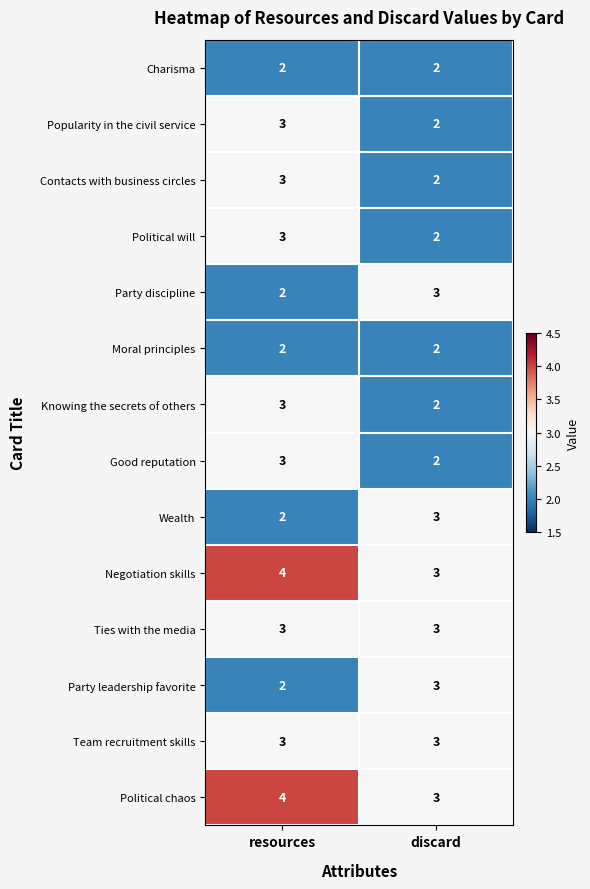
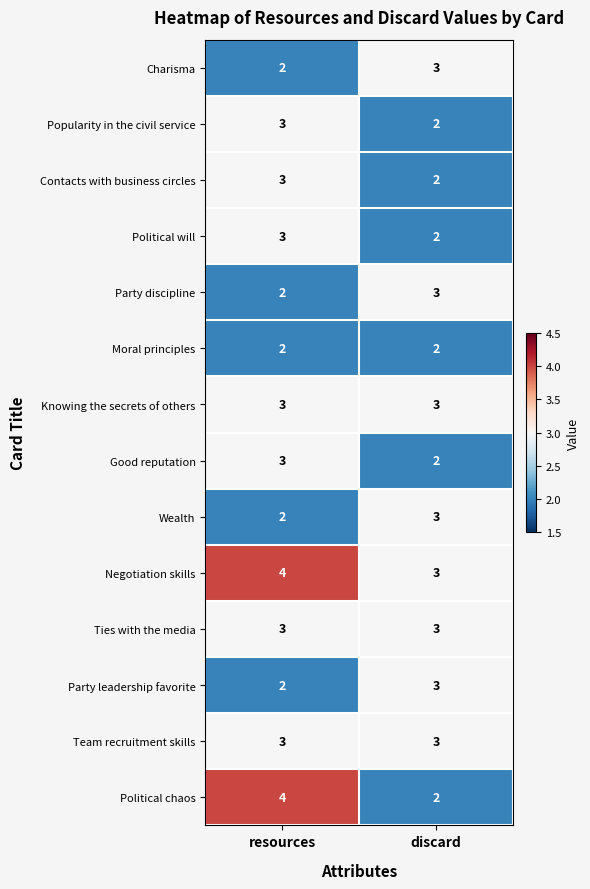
  {
    "Charisma": {
      "resources": 2,
-     "discard": 2
+     "discard": 3
    },
    "Popularity in the civil service": {
      "resources": 3,
      "discard": 2
    },
    "Contacts with business circles": {
      "resources": 3,
      "discard": 2
    },
    "Political will": {
      "resources": 3,
      "discard": 2
    },
    "Party discipline": {
      "resources": 2,
      "discard": 3
    },
    "Moral principles": {
      "resources": 2,
      "discard": 2
    },
    "Knowing the secrets of others": {
      "resources": 3,
-     "discard": 2
+     "discard": 3
    },
    "Good reputation": {
      "resources": 3,
      "discard": 2
    },
    "Wealth": {
      "resources": 2,
      "discard": 3
    },
    "Negotiation skills": {
      "resources": 4,
      "discard": 3
    },
    "Ties with the media": {
      "resources": 3,
      "discard": 3
    },
    "Party leadership favorite": {
      "resources": 2,
      "discard": 3
    },
    "Team recruitment skills": {
      "resources": 3,
      "discard": 3
    },
    "Political chaos": {
      "resources": 4,
-     "discard": 3
+     "discard": 2
    }
  }
